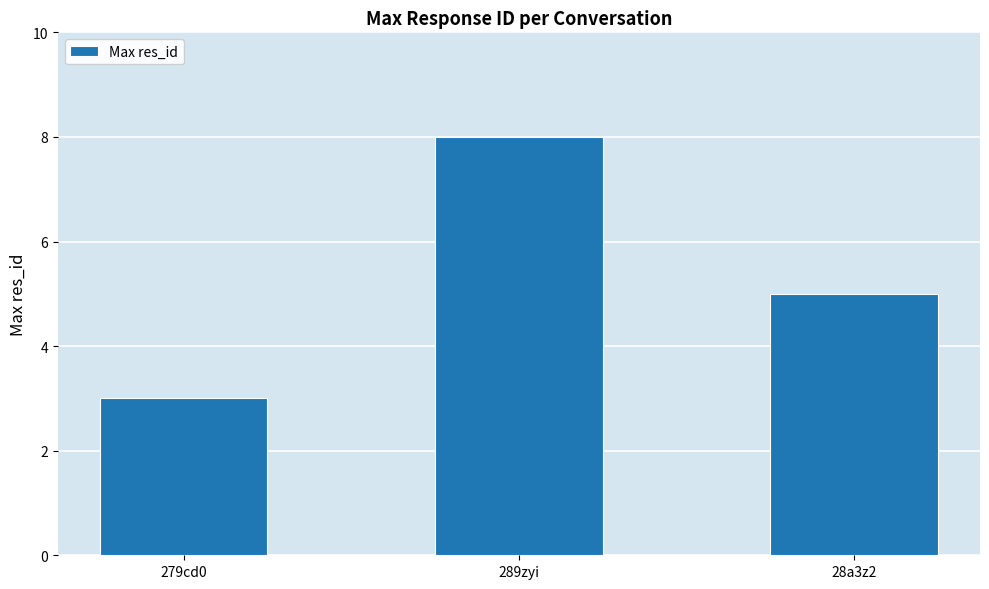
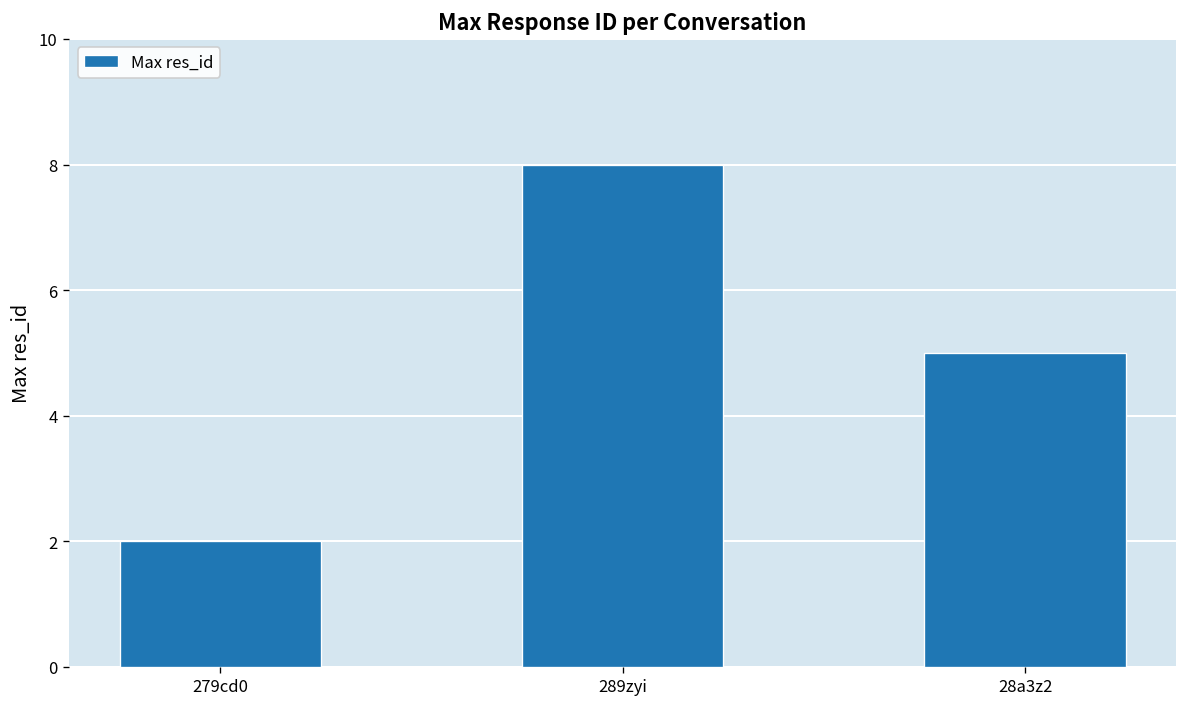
  {
-   "279cd0": 3,
+   "279cd0": 2,
    "289zyi": 8,
    "28a3z2": 5
  }
